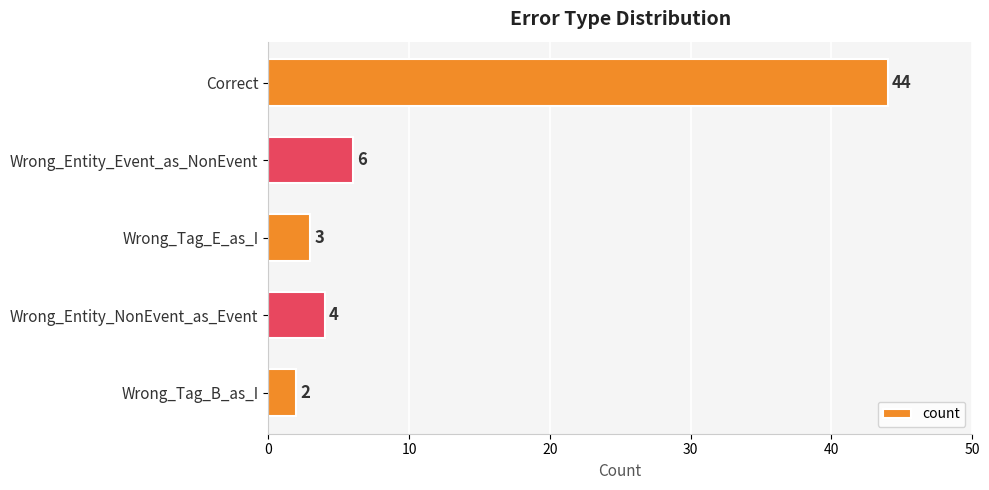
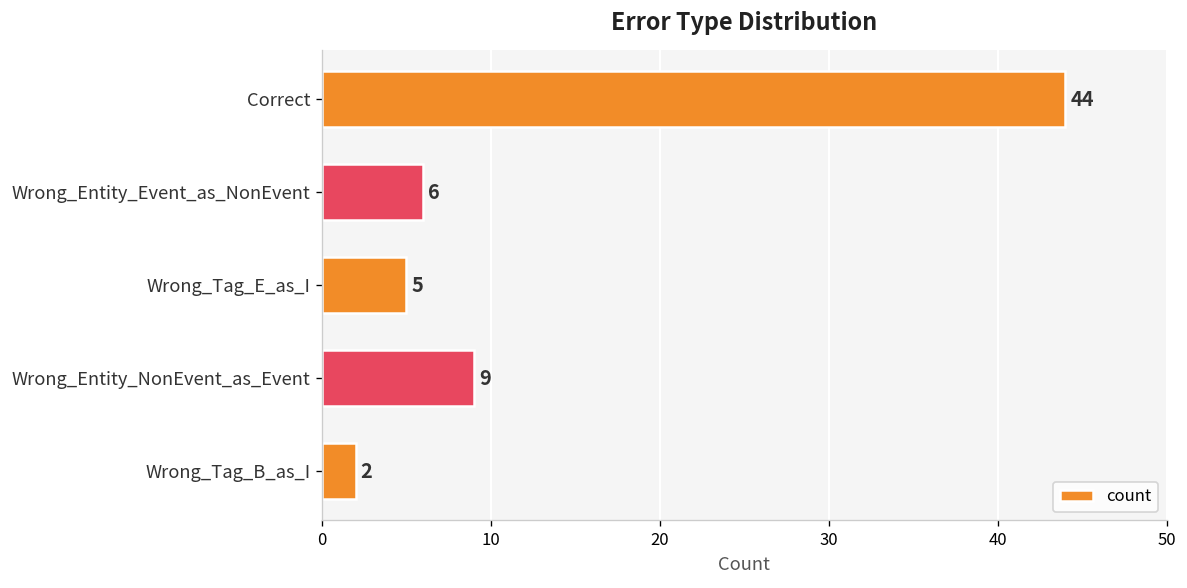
  {
    "Correct": 44,
    "Wrong_Entity_Event_as_NonEvent": 6,
-   "Wrong_Tag_E_as_I": 3,
-   "Wrong_Entity_NonEvent_as_Event": 4,
+   "Wrong_Tag_E_as_I": 5,
+   "Wrong_Entity_NonEvent_as_Event": 9,
    "Wrong_Tag_B_as_I": 2
  }
